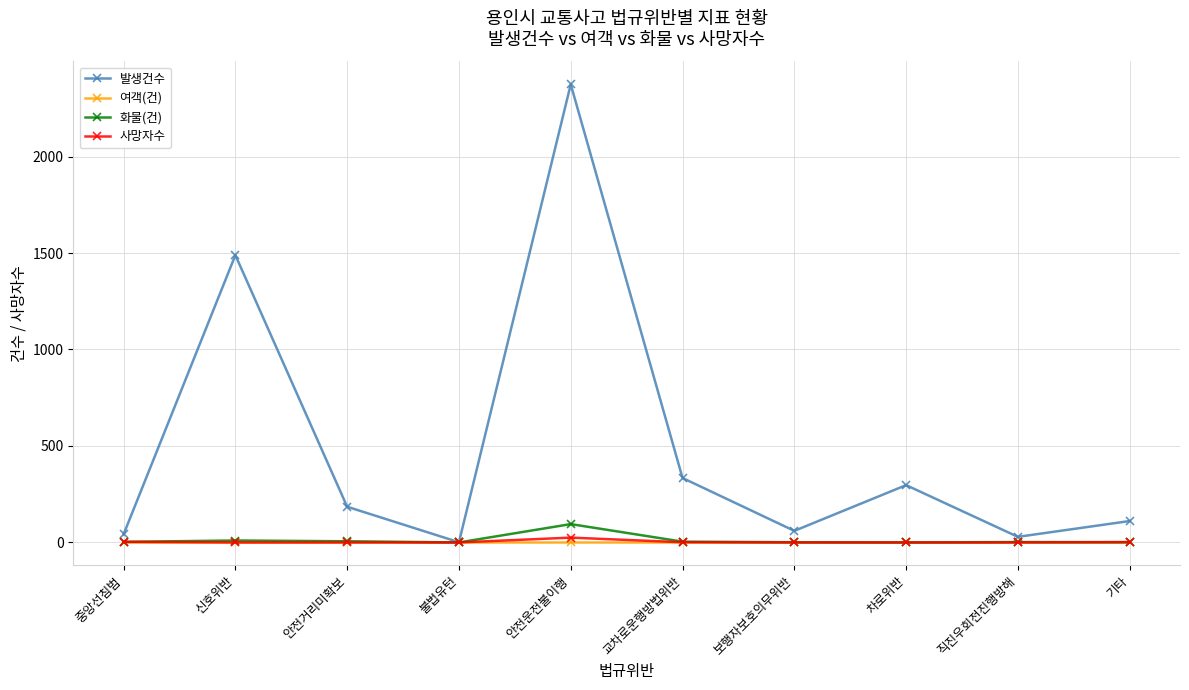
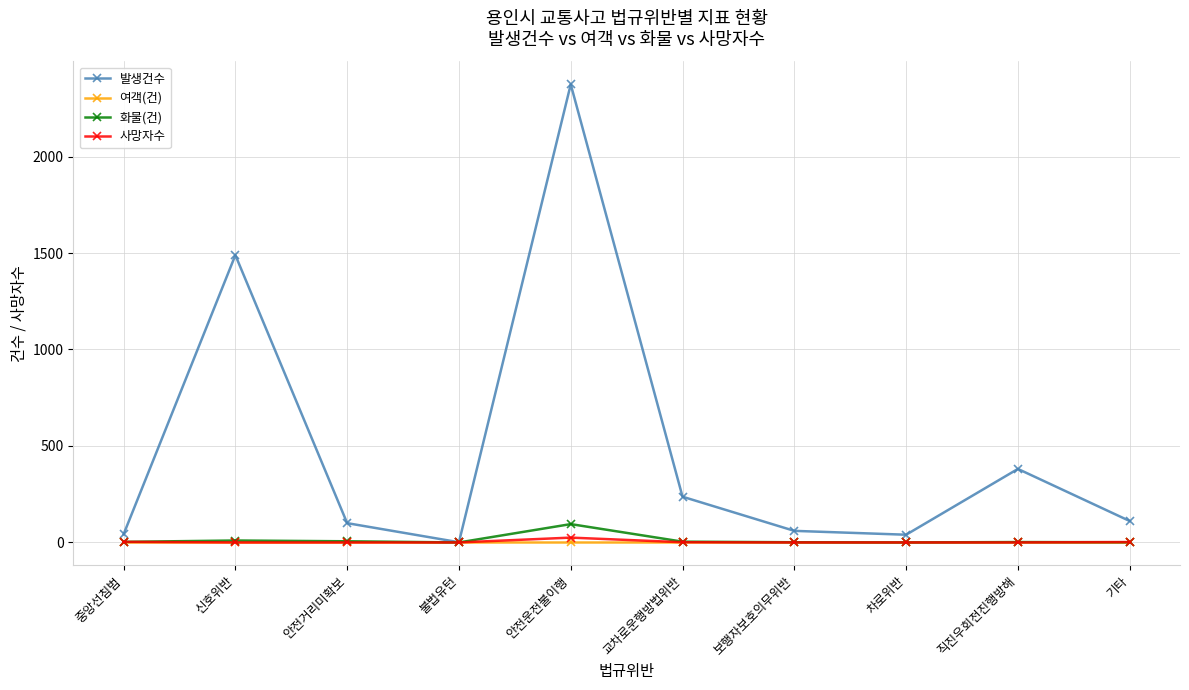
  {
    "발생건수": {
      "중앙선침범": 40,
      "신호위반": 1490,
-     "안전거리미확보": 190,
+     "안전거리미확보": 100,
      "안전운전불이행": 2370,
-     "교차로운행방법위반": 330,
+     "교차로운행방법위반": 240,
      "보행자보호의무위반": 60,
-     "차로위반": 300,
-     "직진우회전진행방해": 30,
+     "차로위반": 40,
+     "직진우회전진행방해": 380,
      "기타": 110
    },
    "여객(건)": {
      "안전운전불이행": 0
    },
    "화물(건)": {
      "안전운전불이행": 100
    },
    "사망자수": {
      "안전운전불이행": 30
    }
  }
